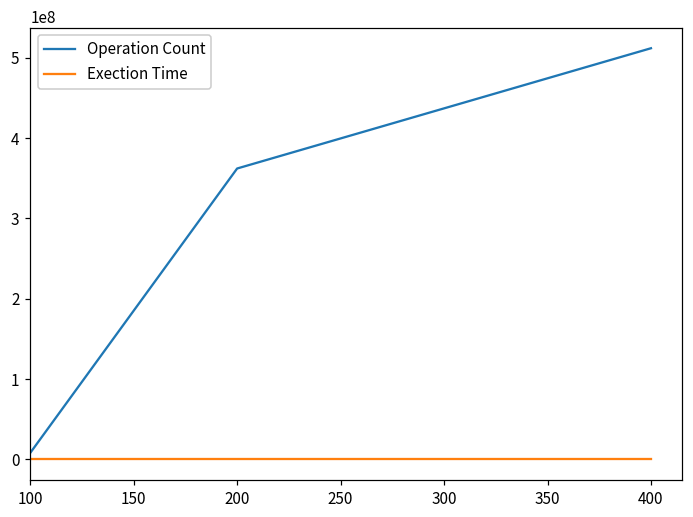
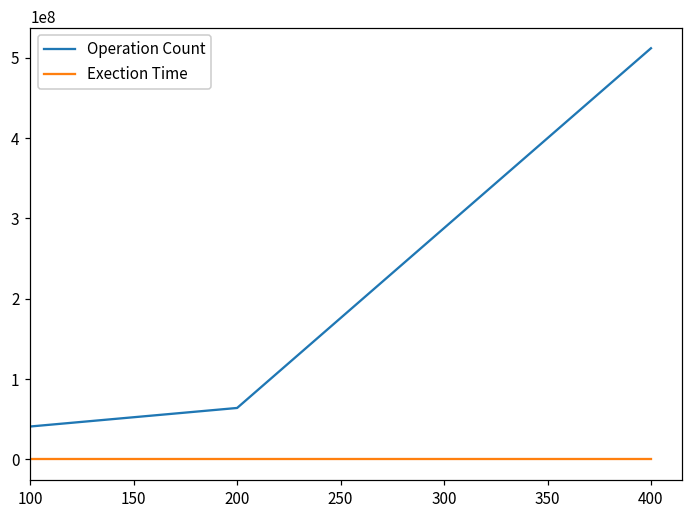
  {
    "Operation Count": {
-     "100": 10000000,
-     "200": 360000000,
+     "100": 40000000,
+     "200": 60000000,
      "400": 510000000
    },
    "Exection Time": {
      "100": 0,
      "200": 0,
      "400": 0
    }
  }
